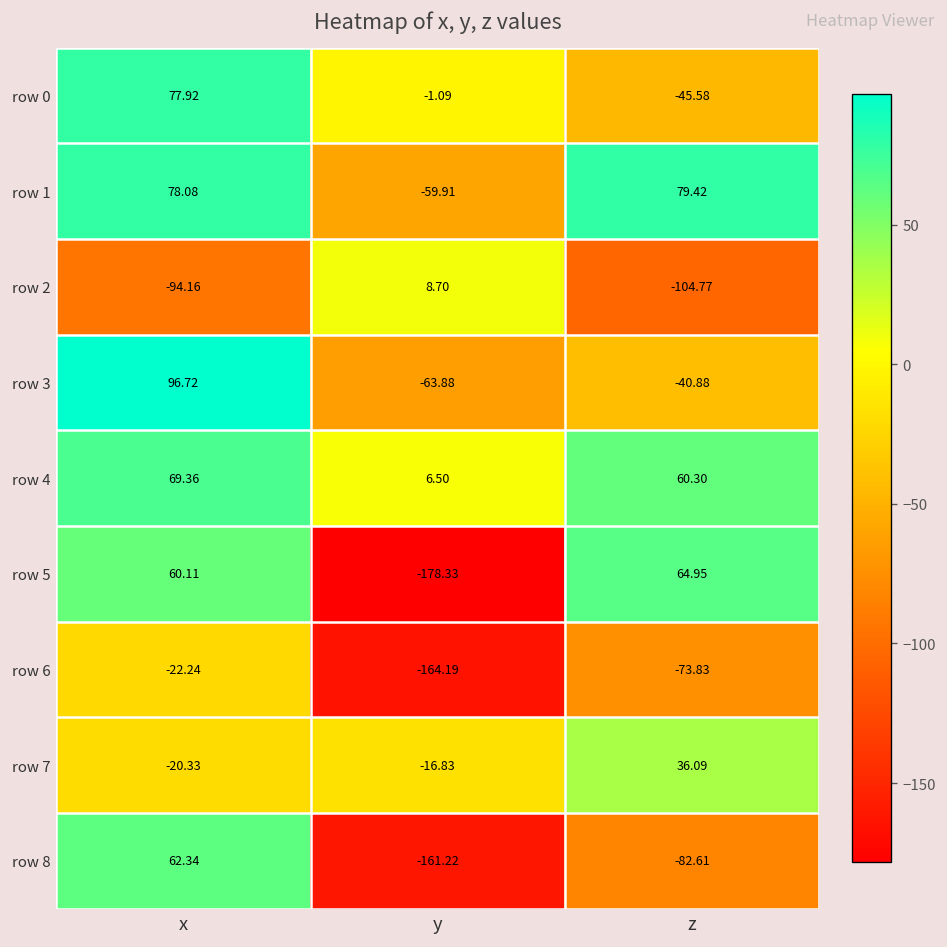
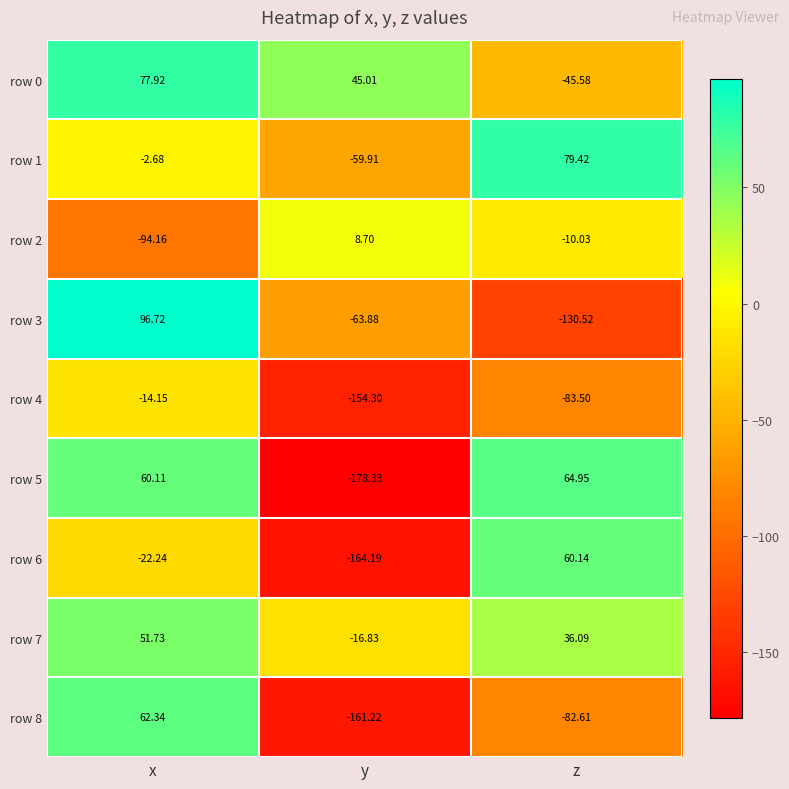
  {
    "row 0": {
      "x": 77.92,
-     "y": -1.09,
+     "y": 45.01,
      "z": -45.58
    },
    "row 1": {
-     "x": 78.08,
+     "x": -2.68,
      "y": -59.91,
      "z": 79.42
    },
    "row 2": {
      "x": -94.16,
      "y": 8.70,
-     "z": -104.77
+     "z": -10.03
    },
    "row 3": {
      "x": 96.72,
      "y": -63.88,
-     "z": -40.88
+     "z": -130.52
    },
    "row 4": {
-     "x": 69.36,
-     "y": 6.50,
-     "z": 60.30
+     "x": -14.15,
+     "y": -154.30,
+     "z": -83.50
    },
    "row 5": {
      "x": 60.11,
      "y": -178.33,
      "z": 64.95
    },
    "row 6": {
      "x": -22.24,
      "y": -164.19,
-     "z": -73.83
+     "z": 60.14
    },
    "row 7": {
-     "x": -20.33,
+     "x": 51.73,
      "y": -16.83,
      "z": 36.09
    },
    "row 8": {
      "x": 62.34,
      "y": -161.22,
      "z": -82.61
    }
  }
